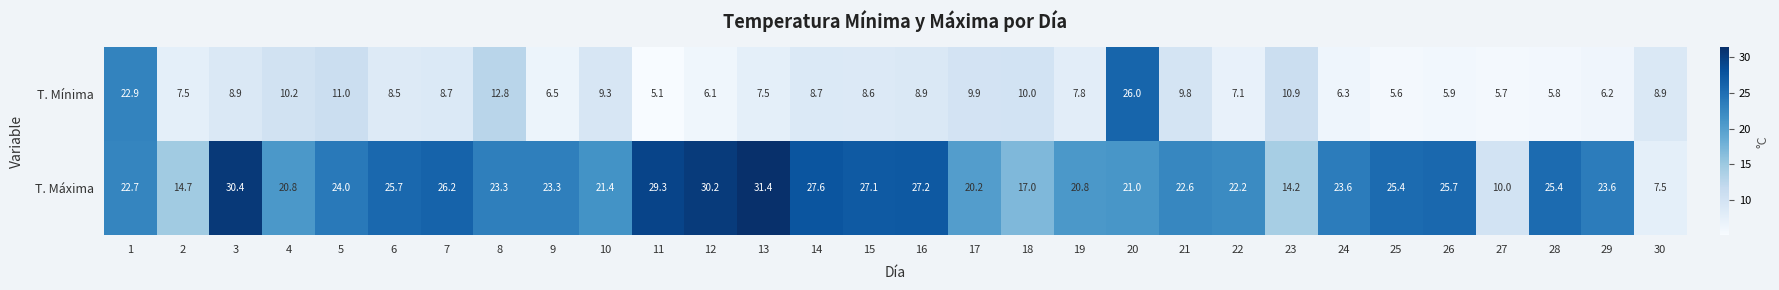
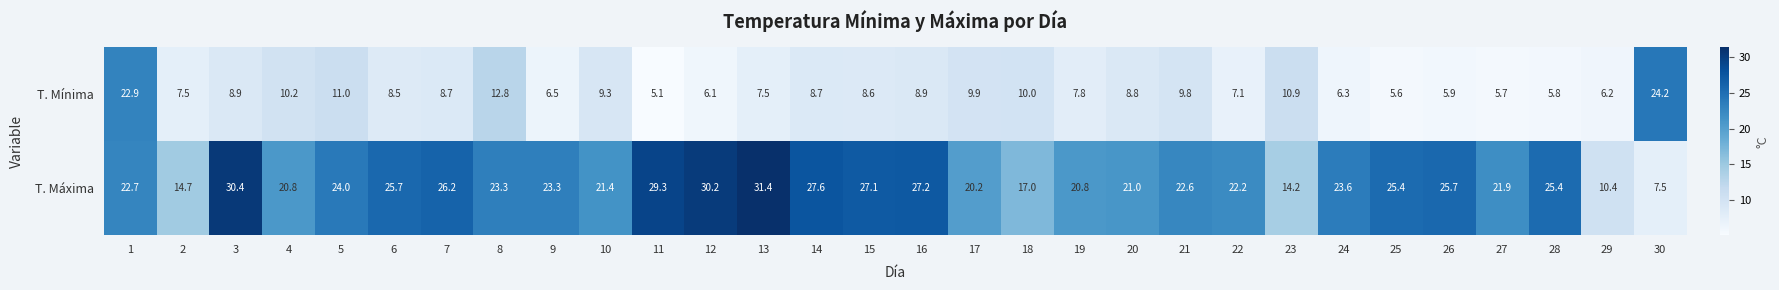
  {
    "T. Mínima": {
      "1": 22.9,
      "2": 7.5,
      "3": 8.9,
      "4": 10.2,
      "5": 11.0,
      "6": 8.5,
      "7": 8.7,
      "8": 12.8,
      "9": 6.5,
      "10": 9.3,
      "11": 5.1,
      "12": 6.1,
      "13": 7.5,
      "14": 8.7,
      "15": 8.6,
      "16": 8.9,
      "17": 9.9,
      "18": 10.0,
      "19": 7.8,
-     "20": 26.0,
+     "20": 8.8,
      "21": 9.8,
      "22": 7.1,
      "23": 10.9,
      "24": 6.3,
      "25": 5.6,
      "26": 5.9,
      "27": 5.7,
      "28": 5.8,
      "29": 6.2,
-     "30": 8.9
+     "30": 24.2
    },
    "T. Máxima": {
      "1": 22.7,
      "2": 14.7,
      "3": 30.4,
      "4": 20.8,
      "5": 24.0,
      "6": 25.7,
      "7": 26.2,
      "8": 23.3,
      "9": 23.3,
      "10": 21.4,
      "11": 29.3,
      "12": 30.2,
      "13": 31.4,
      "14": 27.6,
      "15": 27.1,
      "16": 27.2,
      "17": 20.2,
      "18": 17.0,
      "19": 20.8,
      "20": 21.0,
      "21": 22.6,
      "22": 22.2,
      "23": 14.2,
      "24": 23.6,
      "25": 25.4,
      "26": 25.7,
-     "27": 10.0,
+     "27": 21.9,
      "28": 25.4,
-     "29": 23.6,
+     "29": 10.4,
      "30": 7.5
    }
  }
